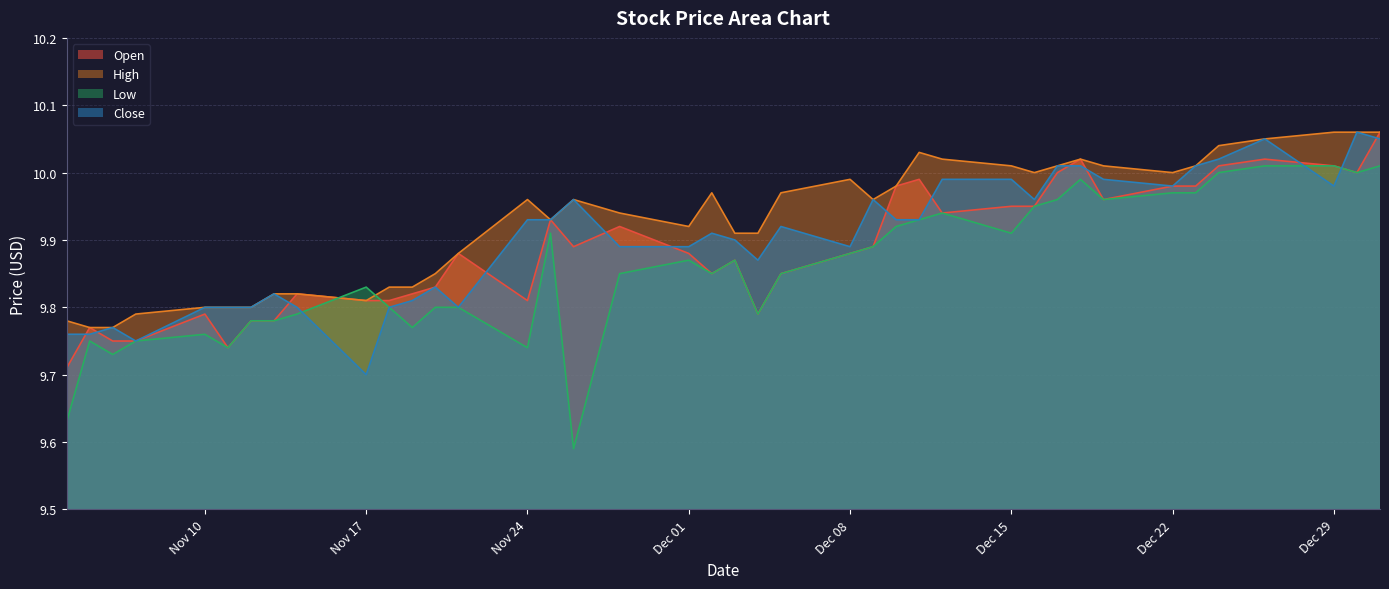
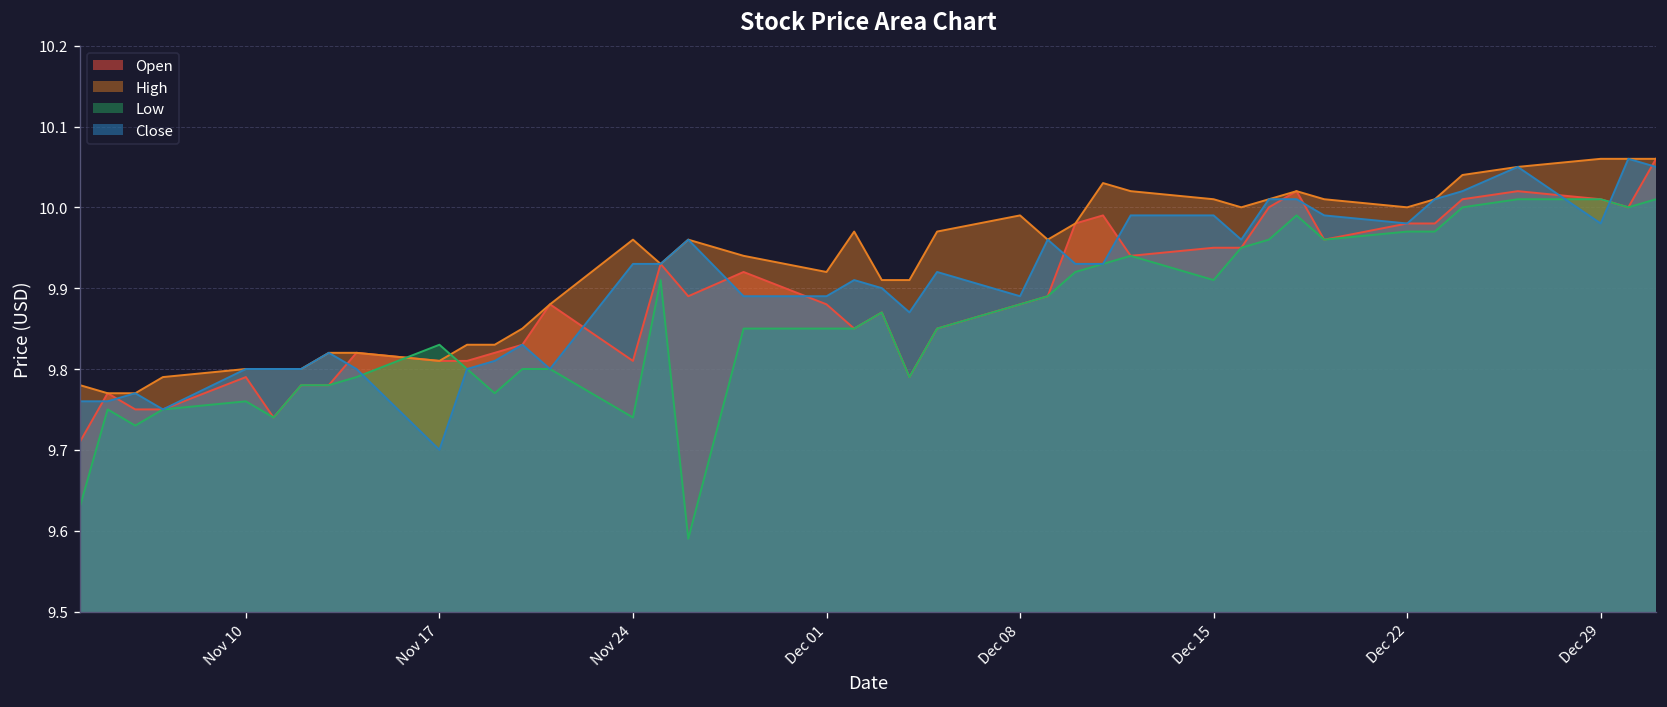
  {
    "Low": {
      "Nov 10": 9.76,
      "Nov 17": 9.83,
      "Nov 24": 9.74,
-     "Dec 01": 9.87,
+     "Dec 01": 9.85,
      "Dec 15": 9.91,
      "Dec 22": 9.97
    },
    "Close": {
      "Nov 17": 9.70,
      "Nov 24": 9.93,
      "Dec 01": 9.89,
      "Dec 08": 9.89,
      "Dec 15": 9.99,
      "Dec 29": 9.98
    }
  }
